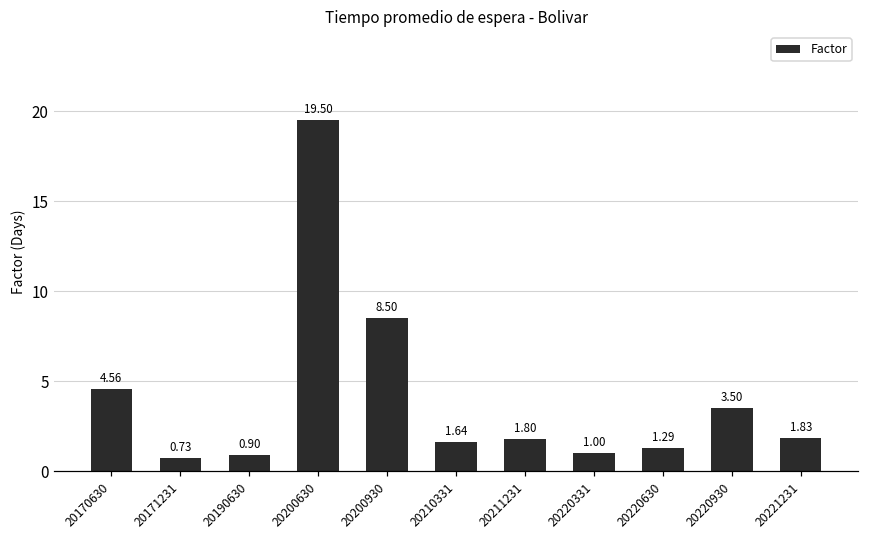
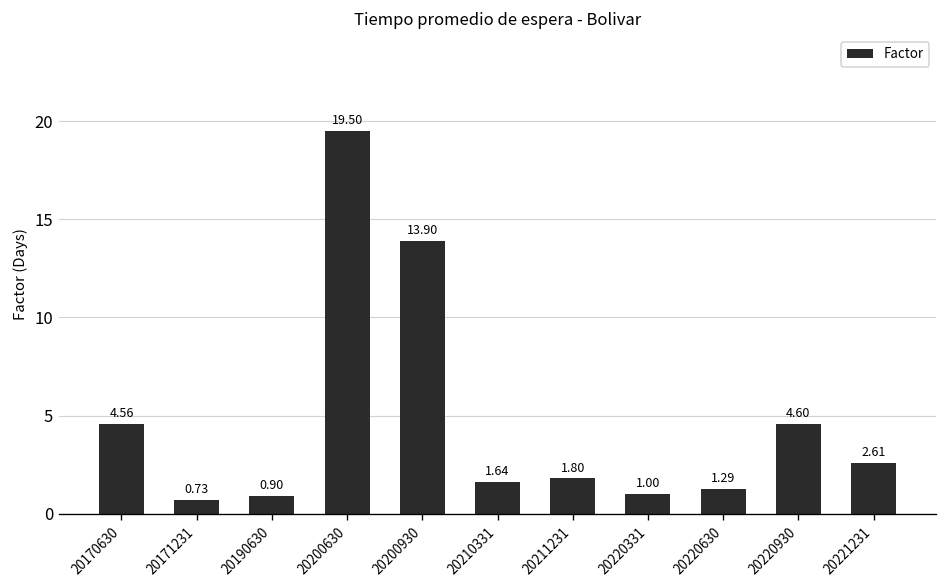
  {
    "20170630": 4.56,
    "20171231": 0.73,
    "20190630": 0.90,
    "20200630": 19.50,
-   "20200930": 8.50,
+   "20200930": 13.90,
    "20210331": 1.64,
    "20211231": 1.80,
    "20220331": 1.00,
    "20220630": 1.29,
-   "20220930": 3.50,
-   "20221231": 1.83
+   "20220930": 4.60,
+   "20221231": 2.61
  }
